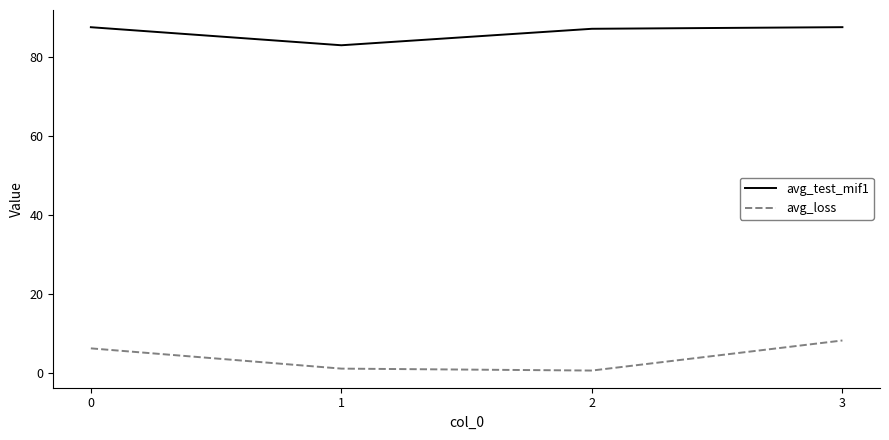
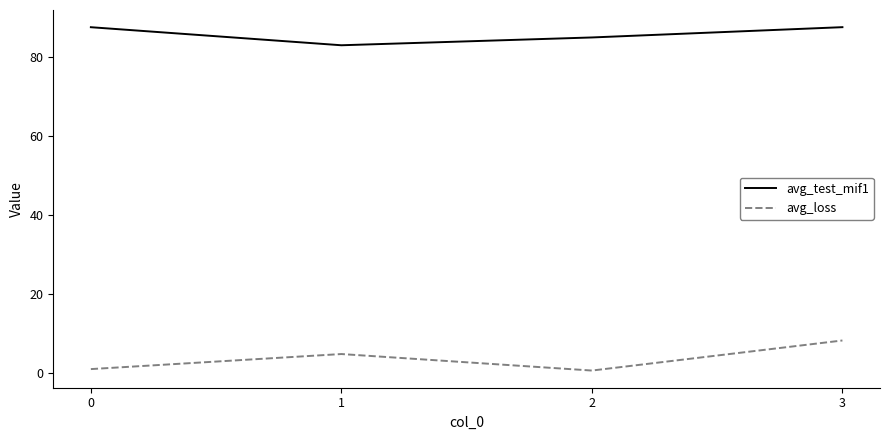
  {
    "avg_test_mif1": {
      "0": 88,
      "1": 83,
-     "2": 87,
+     "2": 85,
      "3": 88
    },
    "avg_loss": {
-     "0": 6,
-     "1": 1,
+     "0": 1,
+     "1": 5,
      "2": 1,
      "3": 8
    }
  }
